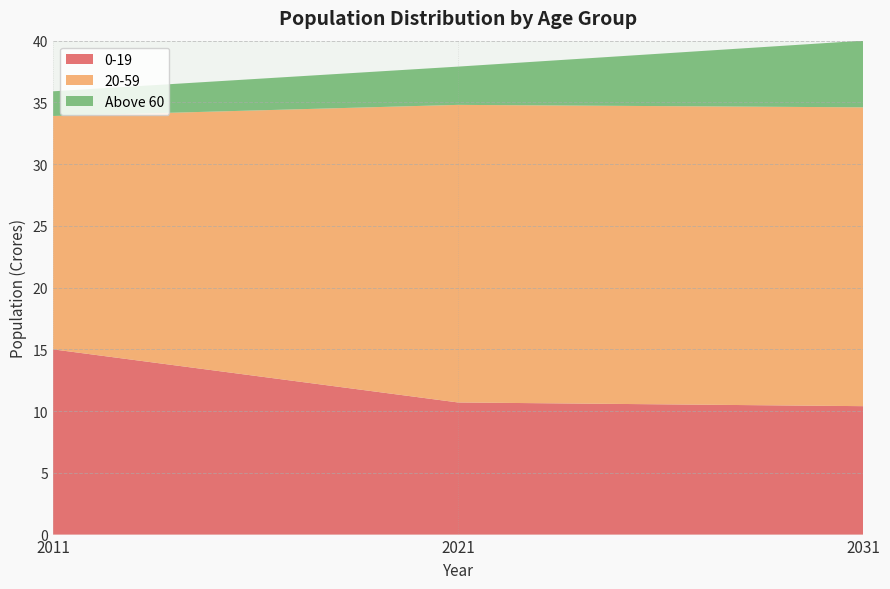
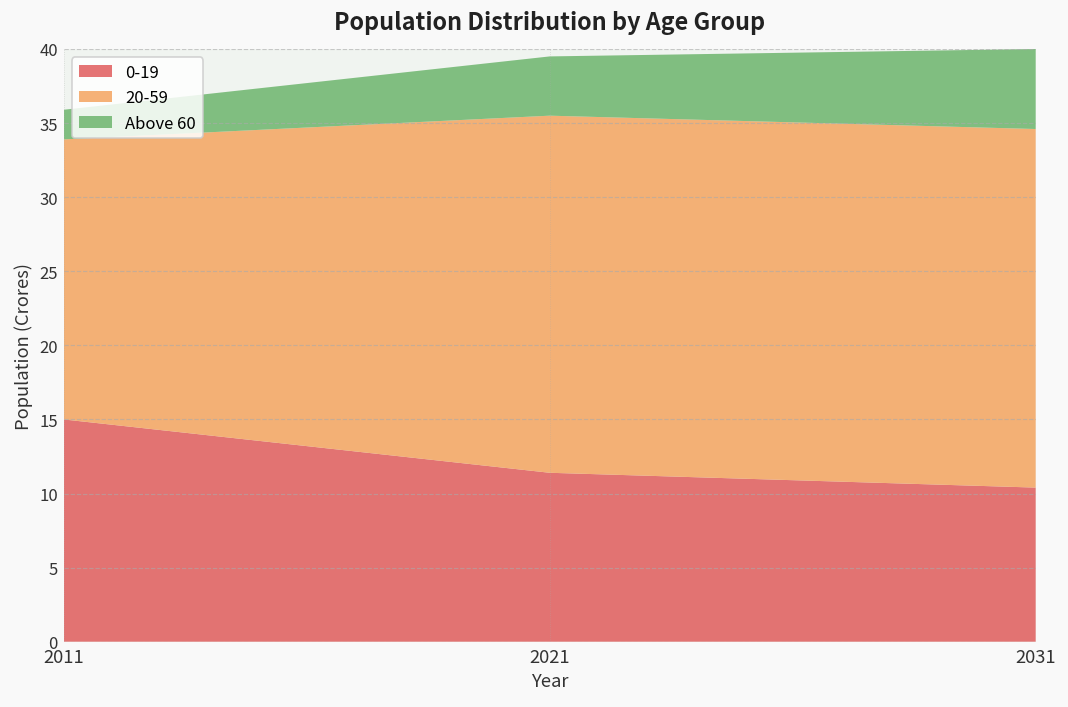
  {
    "0-19": {
      "2011": 15.0,
-     "2021": 10.7,
+     "2021": 11.4,
      "2031": 10.4
    },
    "20-59": {
      "2011": 18.9,
      "2021": 24.1,
      "2031": 24.2
    },
    "Above 60": {
      "2011": 2.0,
-     "2021": 3.1,
+     "2021": 4.0,
      "2031": 5.4
    }
  }
